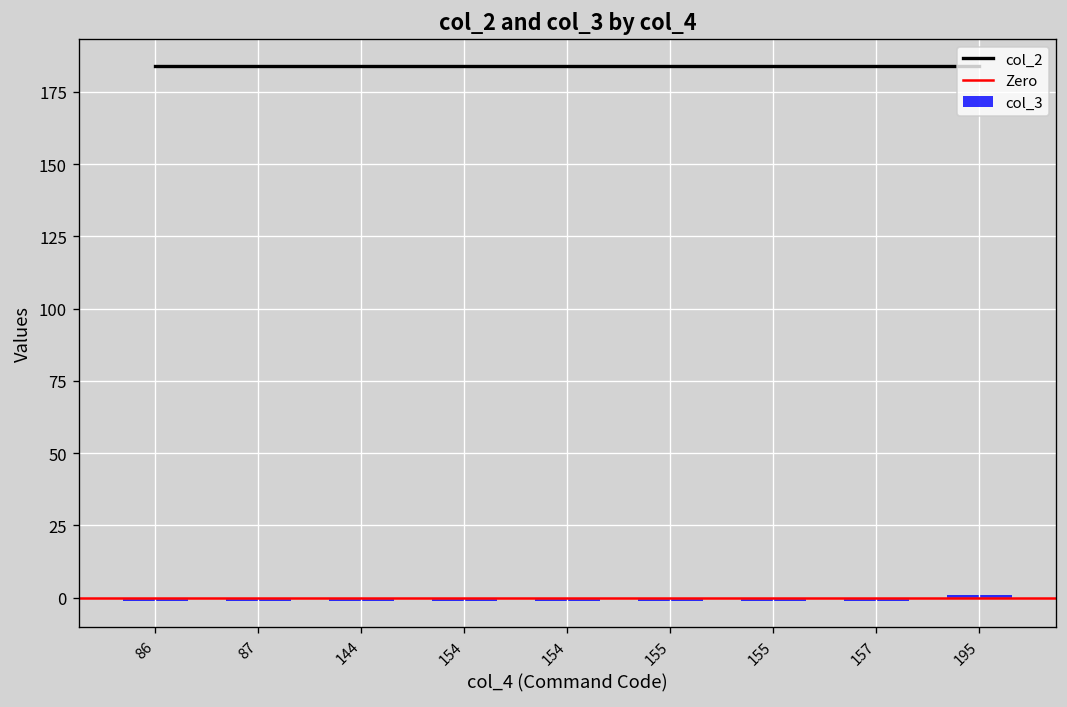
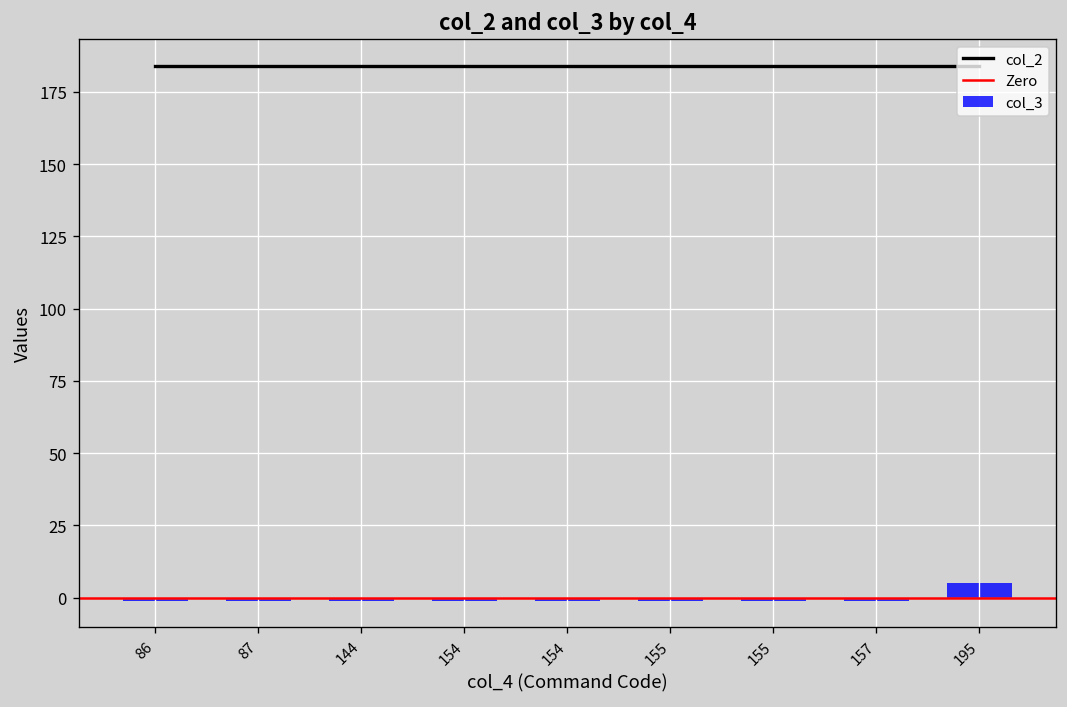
  {
    "col_2": {
      "86": 184,
      "87": 184,
      "144": 184,
      "157": 184
    },
    "col_3": {
-     "195": 1
+     "195": 5
    }
  }
